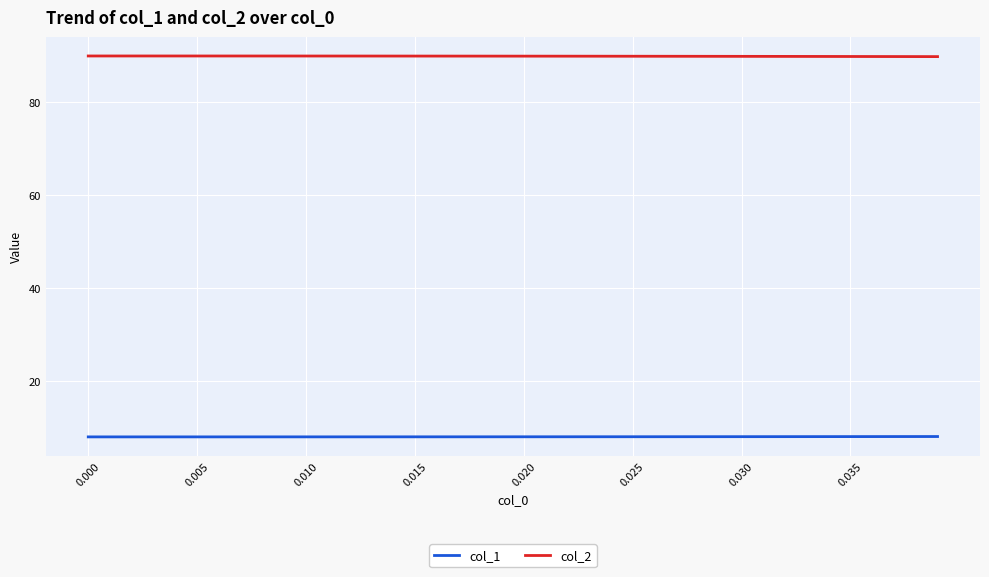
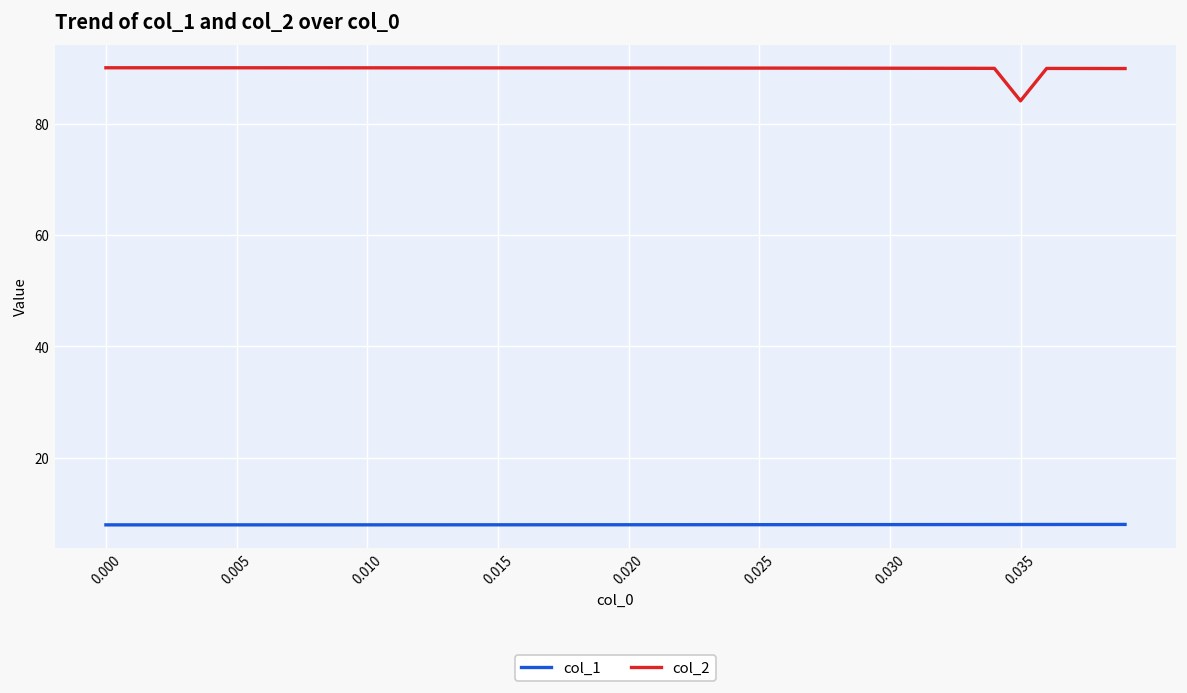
  {
    "col_1": {
      "0.000": 8,
      "0.005": 8,
      "0.010": 8,
      "0.015": 8,
      "0.020": 8,
      "0.025": 8,
      "0.030": 8,
      "0.035": 8
    },
    "col_2": {
      "0.000": 90,
      "0.005": 90,
      "0.010": 90,
      "0.015": 90,
      "0.020": 90,
      "0.025": 90,
      "0.030": 90,
-     "0.035": 90
+     "0.035": 84
    }
  }
